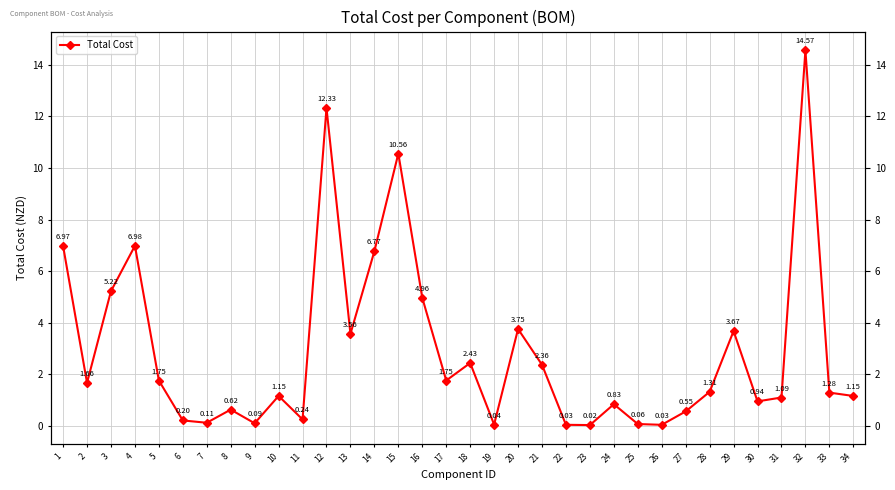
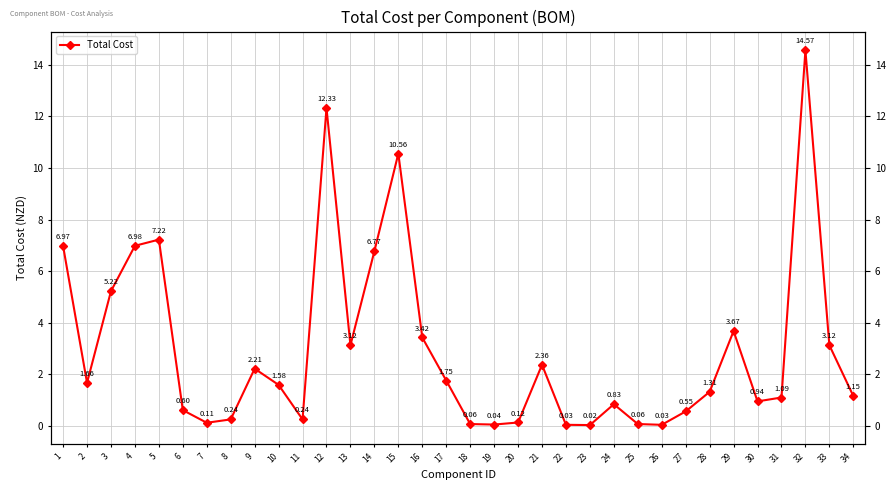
  {
    "1": 6.97,
    "2": 1.66,
    "3": 5.22,
    "4": 6.98,
-   "5": 1.75,
-   "6": 0.20,
+   "5": 7.22,
+   "6": 0.60,
    "7": 0.11,
-   "8": 0.62,
-   "9": 0.09,
-   "10": 1.15,
+   "8": 0.24,
+   "9": 2.21,
+   "10": 1.58,
    "11": 0.24,
    "12": 12.33,
-   "13": 3.56,
+   "13": 3.12,
    "14": 6.77,
    "15": 10.56,
-   "16": 4.96,
+   "16": 3.42,
    "17": 1.75,
-   "18": 2.43,
+   "18": 0.06,
    "19": 0.04,
-   "20": 3.75,
+   "20": 0.12,
    "21": 2.36,
    "22": 0.03,
    "23": 0.02,
    "24": 0.83,
    "25": 0.06,
    "26": 0.03,
    "27": 0.55,
    "28": 1.31,
    "29": 3.67,
    "30": 0.94,
    "31": 1.09,
    "32": 14.57,
-   "33": 1.28,
+   "33": 3.12,
    "34": 1.15
  }
